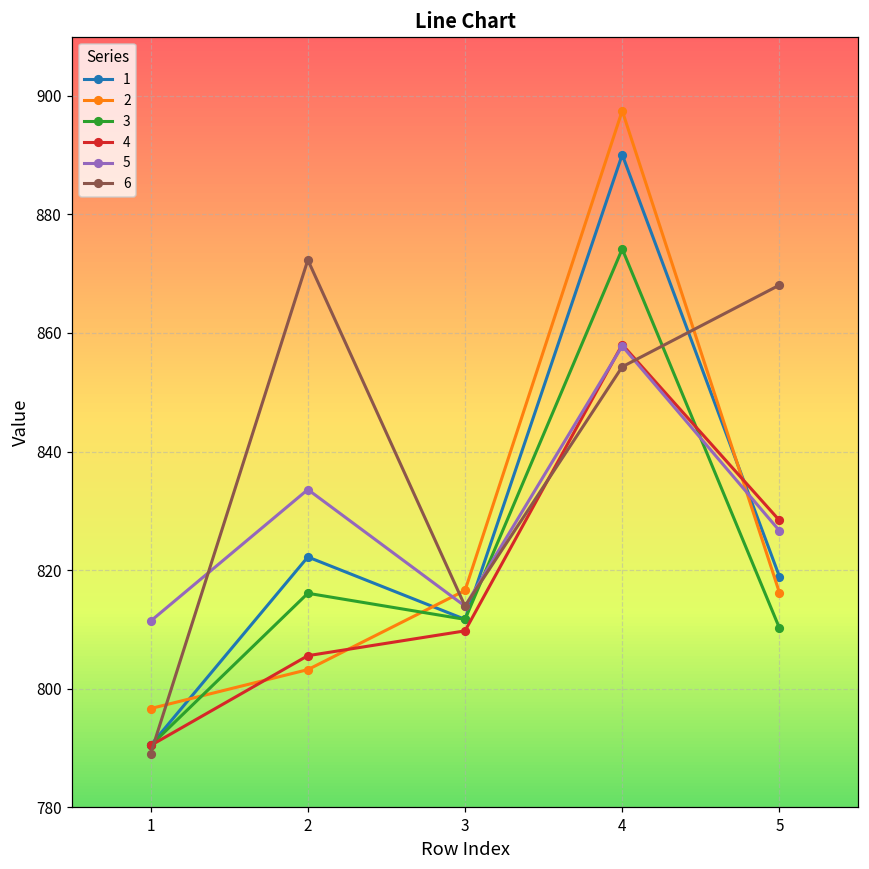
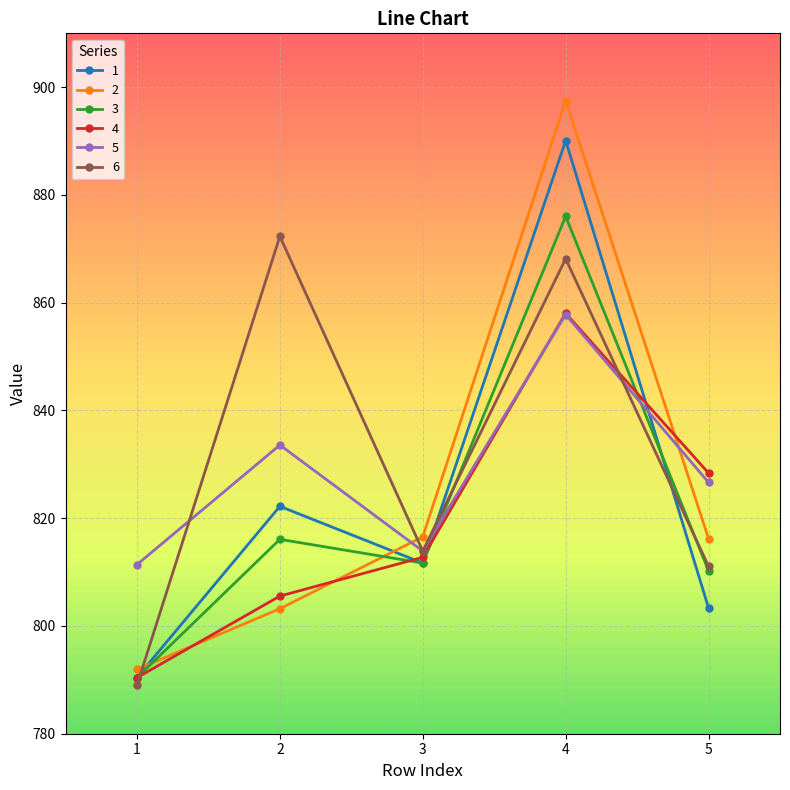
  {
    "1": {
      "2": 822,
      "4": 890,
-     "5": 819
+     "5": 803
    },
    "2": {
-     "1": 797,
+     "1": 792,
      "2": 803,
      "3": 817,
      "4": 898,
      "5": 816
    },
    "3": {
      "2": 816,
-     "4": 874,
+     "4": 876,
      "5": 810
    },
    "4": {
      "2": 806,
-     "3": 810,
+     "3": 813,
      "5": 828
    },
    "5": {
      "1": 811,
      "2": 834,
      "5": 827
    },
    "6": {
      "1": 789,
      "2": 872,
-     "4": 854,
-     "5": 868
+     "4": 868,
+     "5": 811
    }
  }
